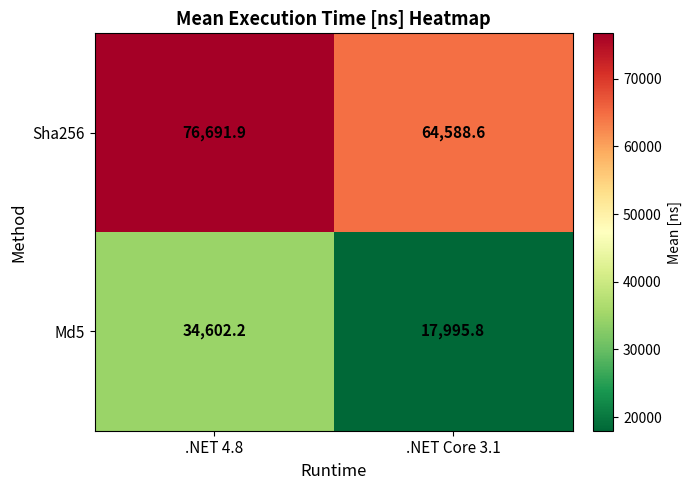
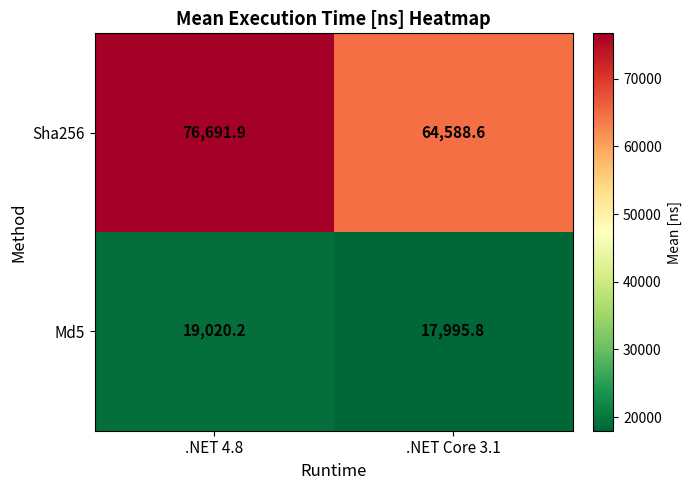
  {
    "Sha256": {
      ".NET 4.8": "76,691.9",
      ".NET Core 3.1": "64,588.6"
    },
    "Md5": {
-     ".NET 4.8": "34,602.2",
+     ".NET 4.8": "19,020.2",
      ".NET Core 3.1": "17,995.8"
    }
  }
